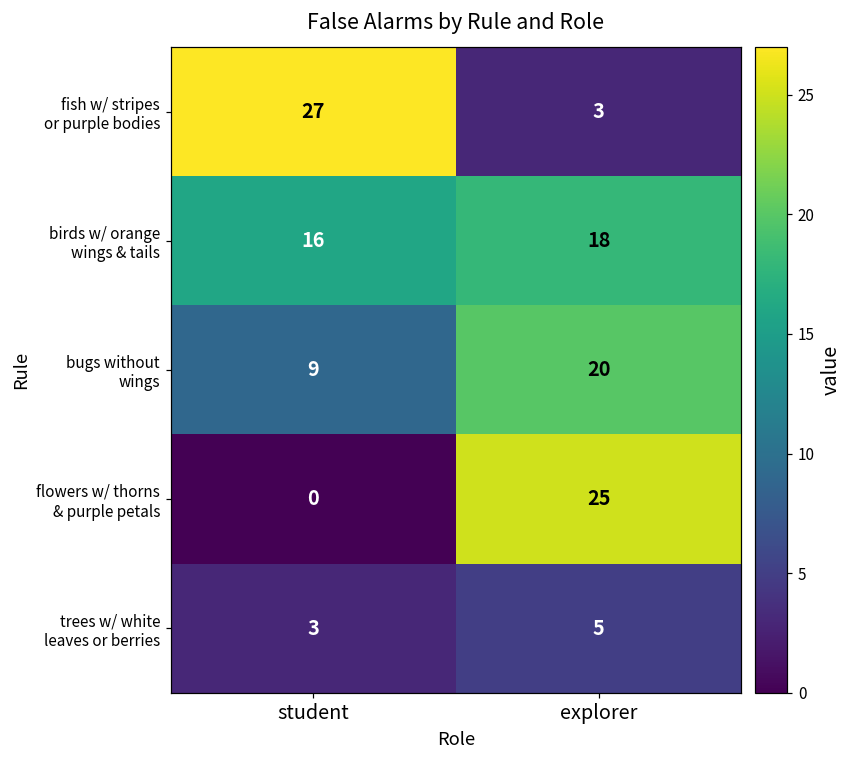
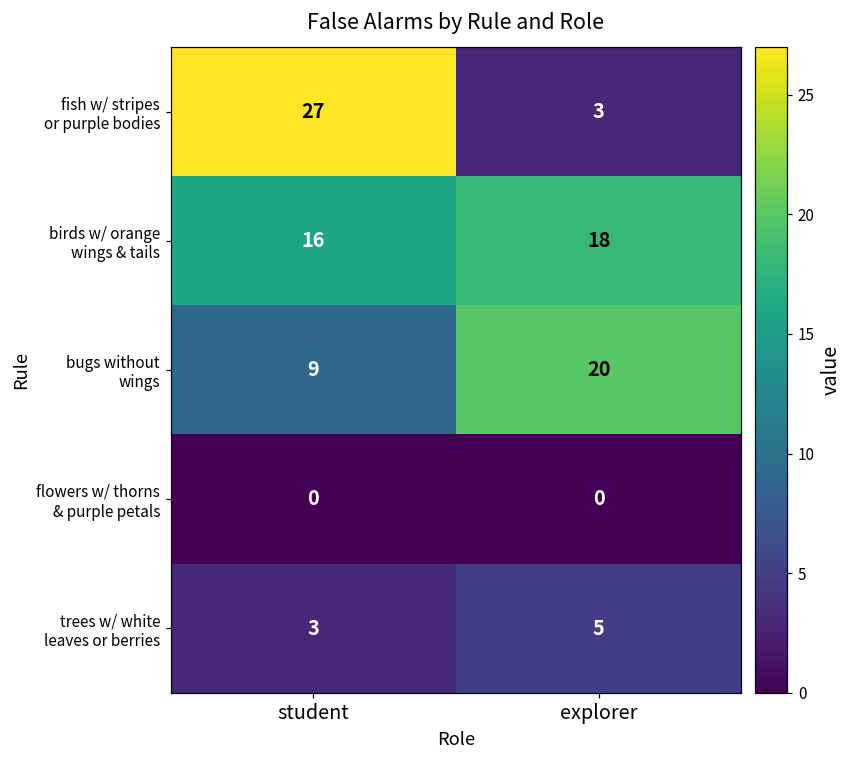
  {
    "fish w/ stripes or purple bodies": {
      "student": 27,
      "explorer": 3
    },
    "birds w/ orange wings & tails": {
      "student": 16,
      "explorer": 18
    },
    "bugs without wings": {
      "student": 9,
      "explorer": 20
    },
    "flowers w/ thorns & purple petals": {
      "student": 0,
-     "explorer": 25
+     "explorer": 0
    },
    "trees w/ white leaves or berries": {
      "student": 3,
      "explorer": 5
    }
  }
